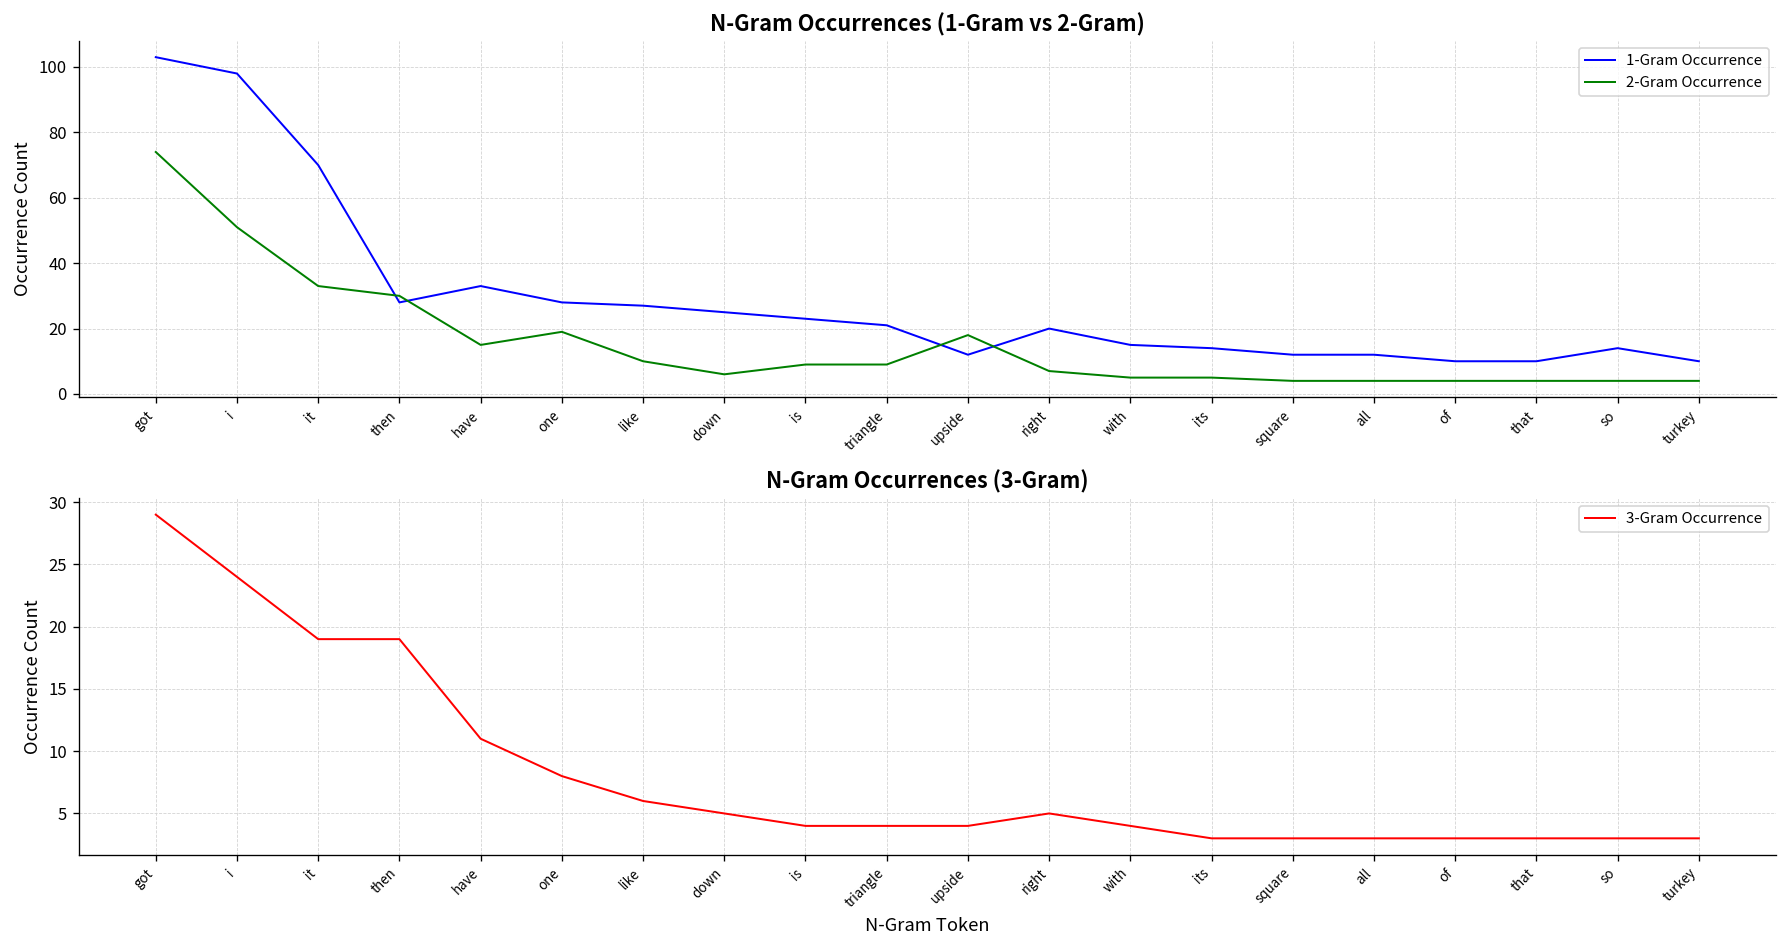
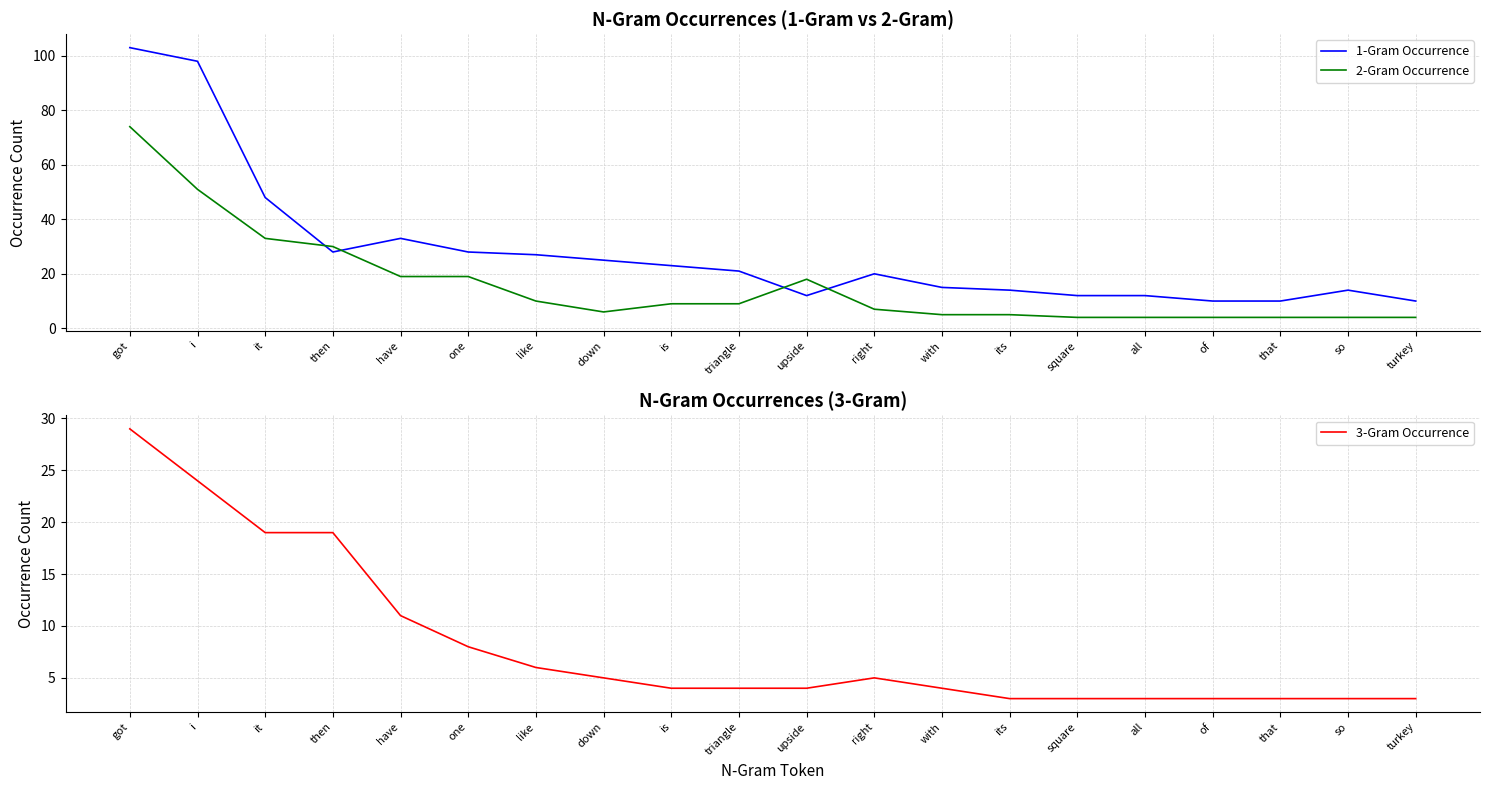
  {
    "N-Gram Occurrences (1-Gram vs 2-Gram)": {
      "1-Gram Occurrence": {
        "got": 103,
        "i": 98,
-       "it": 70,
+       "it": 48,
        "then": 28,
        "have": 33,
        "one": 28,
        "like": 27,
        "down": 25,
        "is": 23,
        "triangle": 21,
        "upside": 12,
        "right": 20,
        "with": 15,
        "its": 14,
        "square": 12,
        "all": 12,
        "of": 10,
        "that": 10,
        "so": 14,
        "turkey": 10
      },
      "2-Gram Occurrence": {
        "got": 74,
        "i": 51,
        "it": 33,
        "then": 30,
-       "have": 15,
+       "have": 19,
        "one": 19,
        "like": 10,
        "down": 6,
        "is": 9,
        "triangle": 9,
        "upside": 18,
        "right": 7,
        "with": 5,
        "its": 5,
        "square": 4,
        "all": 4,
        "of": 4,
        "that": 4,
        "so": 4,
        "turkey": 4
      }
    },
    "N-Gram Occurrences (3-Gram)": {
      "got": 29.0,
      "i": 24.0,
      "it": 19.0,
      "then": 19.0,
      "have": 11.0,
      "one": 8.0,
      "like": 6.0,
      "down": 5.0,
      "is": 4.0,
      "triangle": 4.0,
      "upside": 4.0,
      "right": 5.0,
      "with": 4.0,
      "its": 3.0,
      "square": 3.0,
      "all": 3.0,
      "of": 3.0,
      "that": 3.0,
      "so": 3.0,
      "turkey": 3.0
    }
  }
